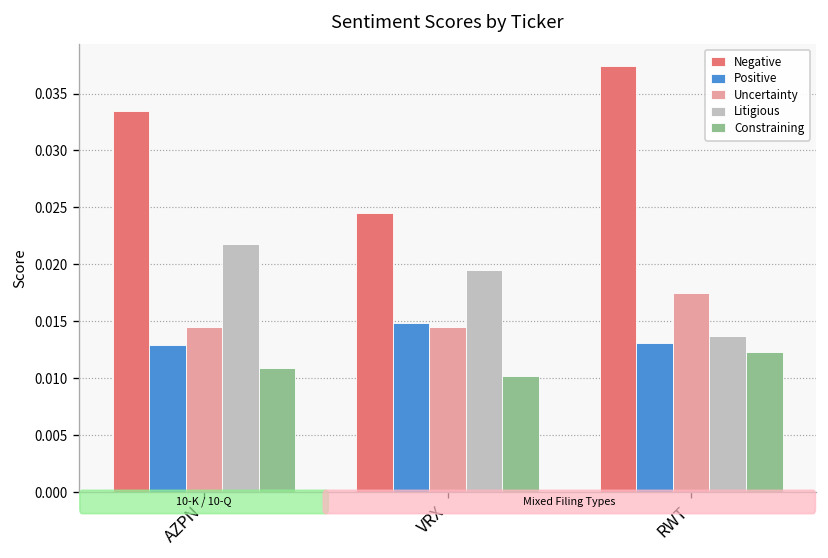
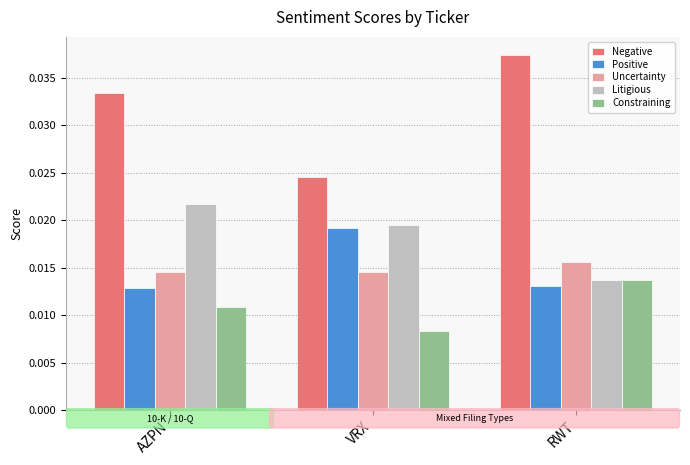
  {
    "Negative": {
      "AZPN": 0.033,
      "VRX": 0.025,
      "RWT": 0.037
    },
    "Positive": {
      "AZPN": 0.013,
-     "VRX": 0.015,
+     "VRX": 0.019,
      "RWT": 0.013
    },
    "Uncertainty": {
      "AZPN": 0.015,
      "VRX": 0.015,
-     "RWT": 0.018
+     "RWT": 0.016
    },
    "Litigious": {
      "AZPN": 0.022,
      "VRX": 0.020,
      "RWT": 0.014
    },
    "Constraining": {
      "AZPN": 0.011,
-     "VRX": 0.010,
-     "RWT": 0.012
+     "VRX": 0.008,
+     "RWT": 0.014
    }
  }
